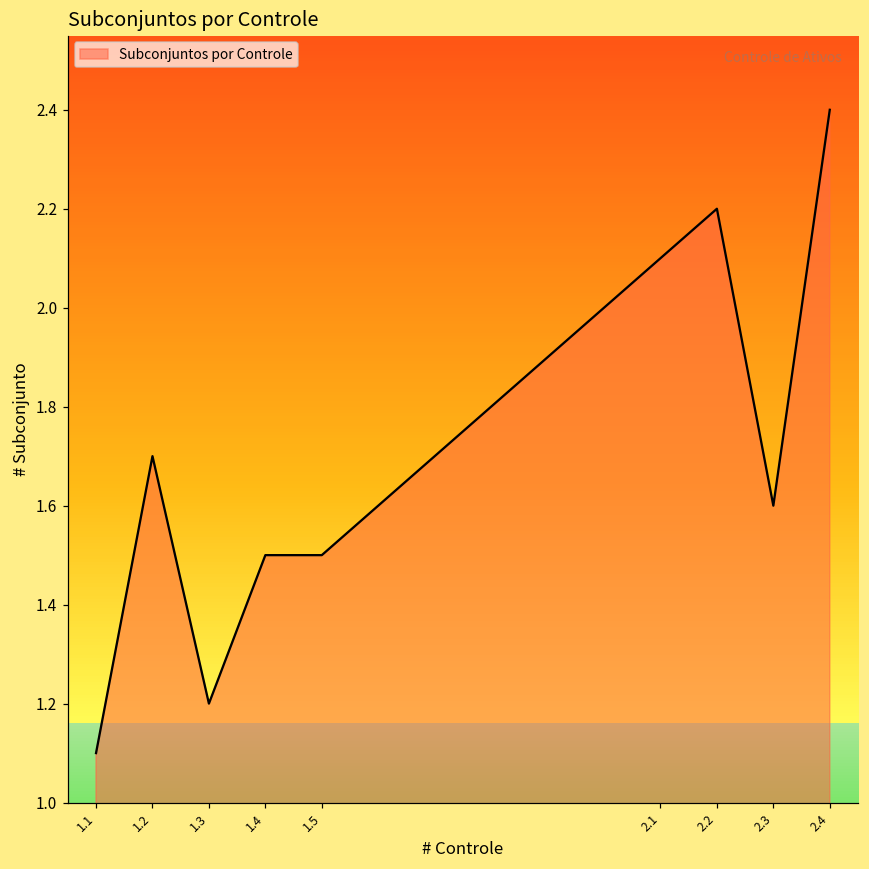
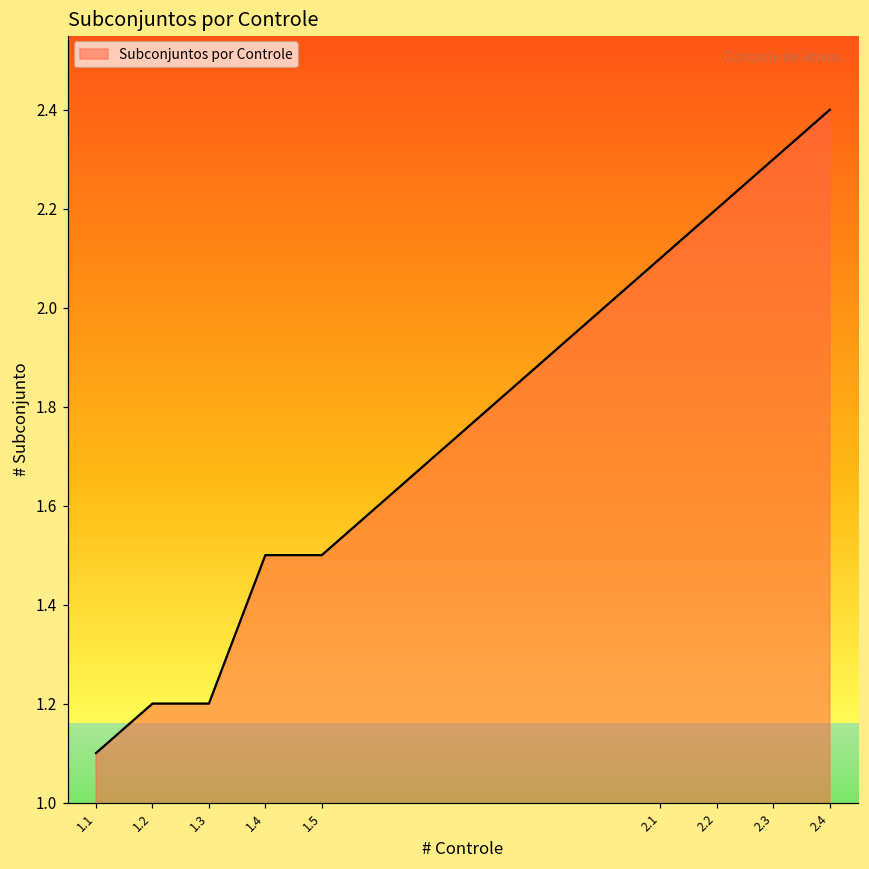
  {
    "1.1": 1.1,
-   "1.2": 1.7,
+   "1.2": 1.2,
    "1.3": 1.2,
    "1.4": 1.5,
    "1.5": 1.5,
    "2.1": 2.1,
    "2.2": 2.2,
-   "2.3": 1.6,
+   "2.3": 2.3,
    "2.4": 2.4
  }
